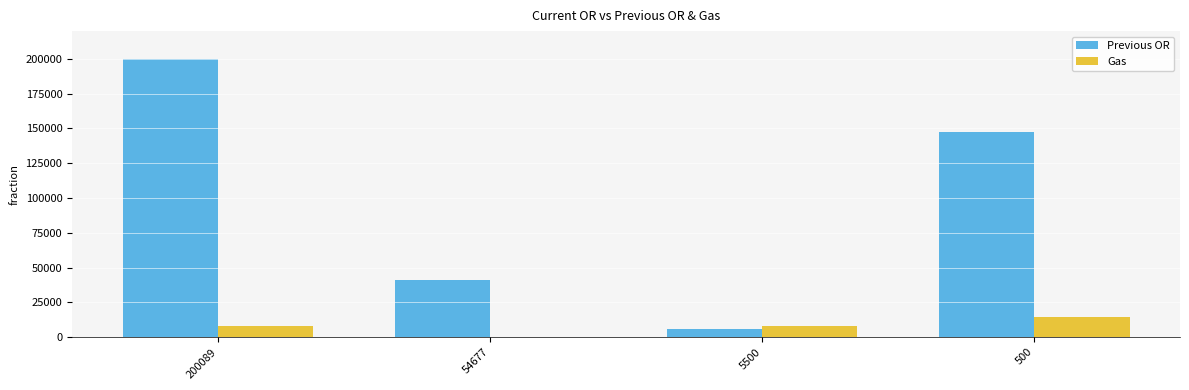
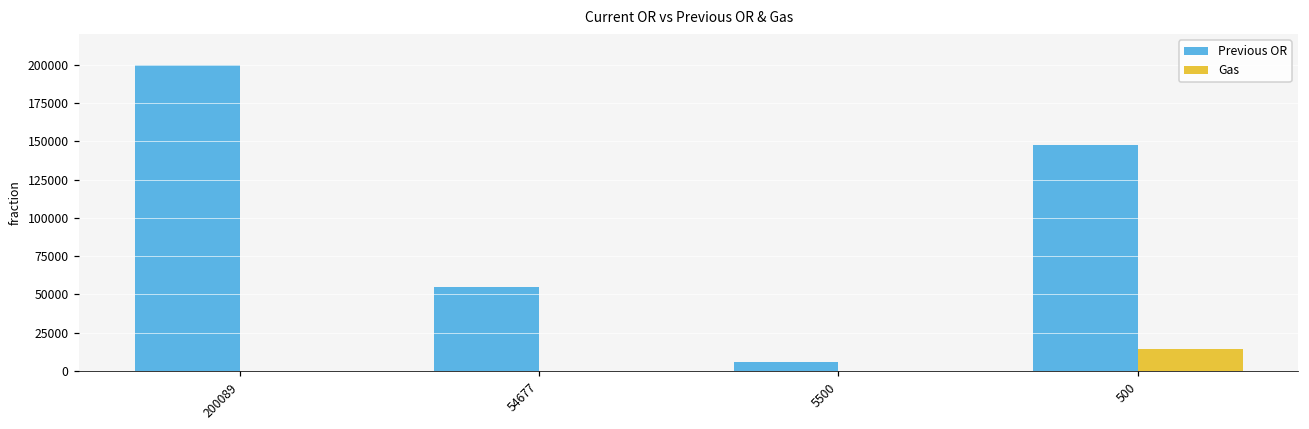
  {
    "Previous OR": {
      "200089": 200000,
-     "54677": 41000,
+     "54677": 55000,
      "5500": 6000,
      "500": 147000
    },
    "Gas": {
-     "200089": 8000,
-     "5500": 8000,
+     "200089": 0,
+     "5500": 0,
      "500": 14000
    }
  }
